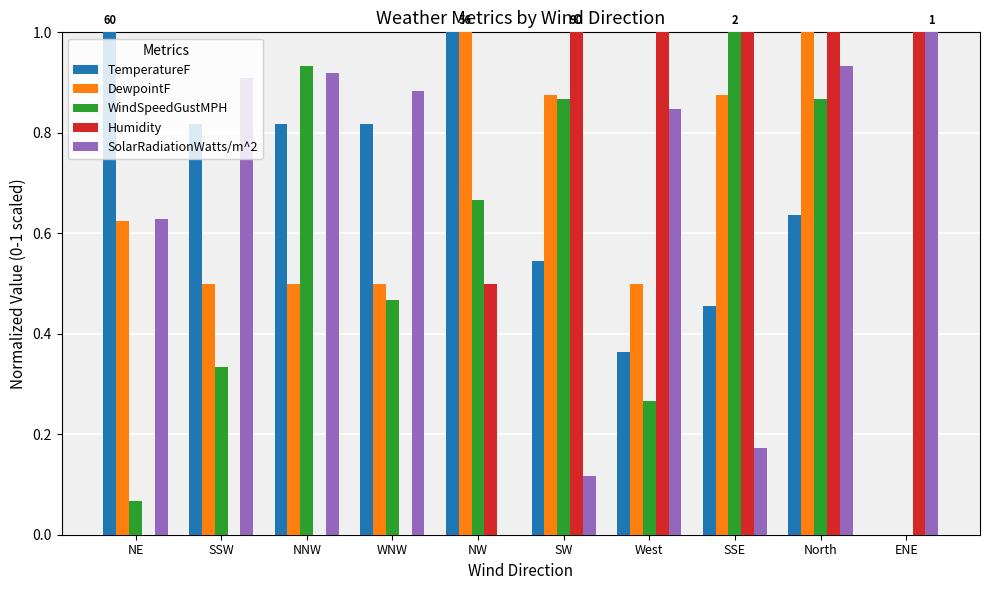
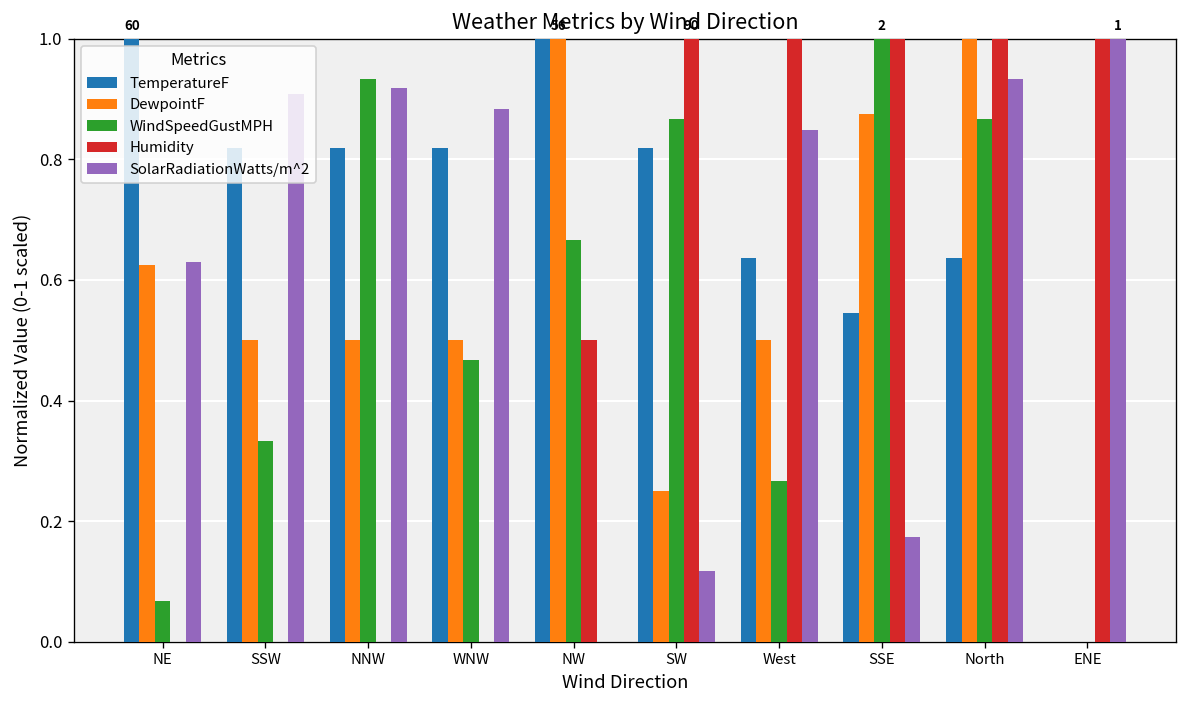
  {
    "TemperatureF": {
      "NNW": 0.82,
      "WNW": 0.82,
      "NW": 1.00,
-     "SW": 0.55,
-     "West": 0.36,
-     "SSE": 0.45,
+     "SW": 0.82,
+     "West": 0.64,
+     "SSE": 0.55,
      "North": 0.64,
      "ENE": 0.00
    },
    "DewpointF": {
      "NE": 0.62,
      "SSW": 0.50,
      "NNW": 0.50,
      "WNW": 0.50,
-     "SW": 0.87,
+     "SW": 0.25,
      "West": 0.50,
      "SSE": 0.87,
      "North": 1.00,
      "ENE": 0.00
    },
    "WindSpeedGustMPH": {
      "NE": 0.07,
      "SSW": 0.33,
      "NNW": 0.93,
      "WNW": 0.47,
      "NW": 0.67,
      "SW": 0.87,
      "West": 0.27,
      "North": 0.87,
      "ENE": 0.00
    },
    "Humidity": {
      "NE": 0.00,
      "SSW": 0.00,
      "NNW": 0.00,
      "WNW": 0.00,
      "NW": 0.50,
      "West": 1.00,
      "SSE": 1.00,
      "North": 1.00
    },
    "SolarRadiationWatts/m^2": {
      "ENE": 1
    }
  }
